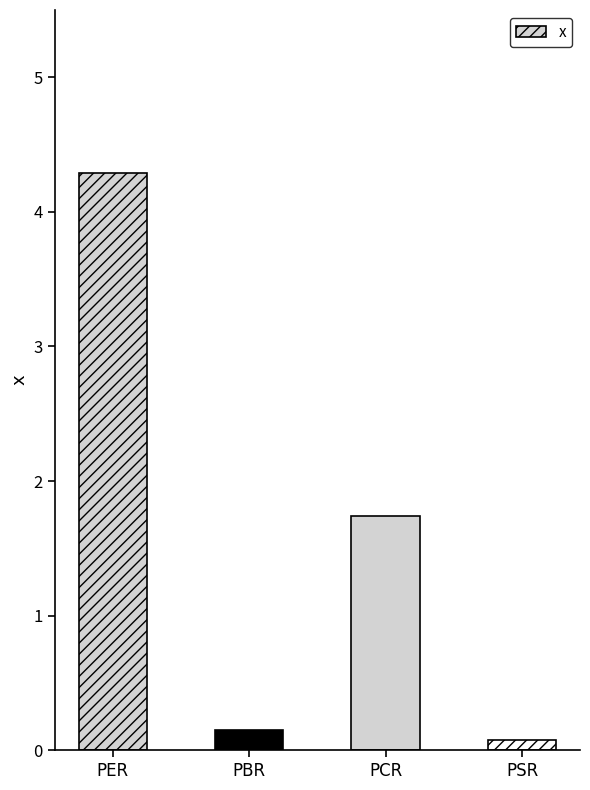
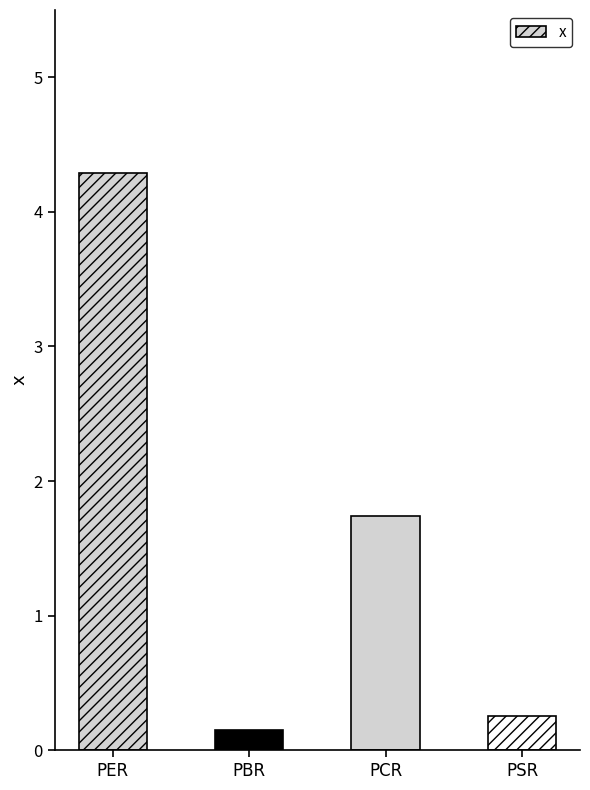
  {
    "PER": 4.29,
    "PBR": 0.15,
    "PCR": 1.74,
-   "PSR": 0.07
+   "PSR": 0.25
  }
